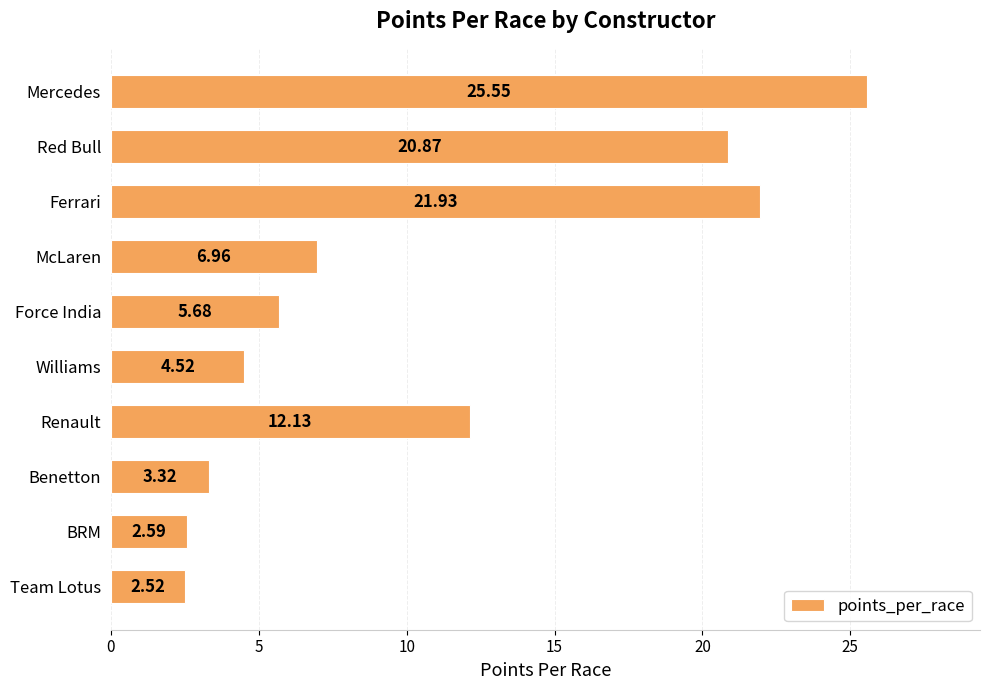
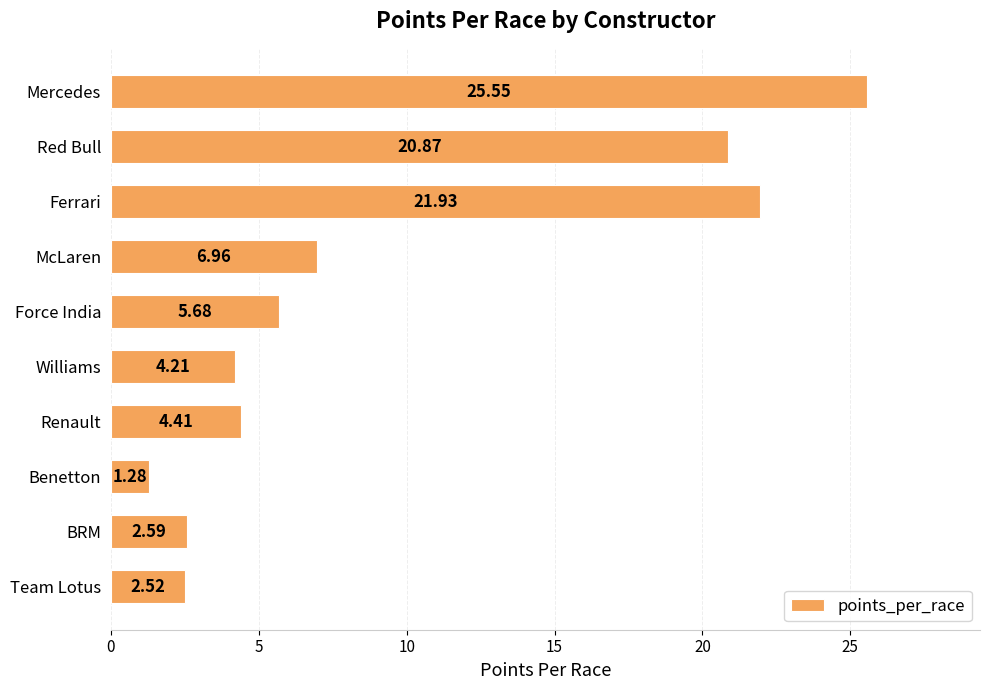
  {
    "Mercedes": 25.55,
    "Red Bull": 20.87,
    "Ferrari": 21.93,
    "McLaren": 6.96,
    "Force India": 5.68,
-   "Williams": 4.52,
-   "Renault": 12.13,
-   "Benetton": 3.32,
+   "Williams": 4.21,
+   "Renault": 4.41,
+   "Benetton": 1.28,
    "BRM": 2.59,
    "Team Lotus": 2.52
  }
